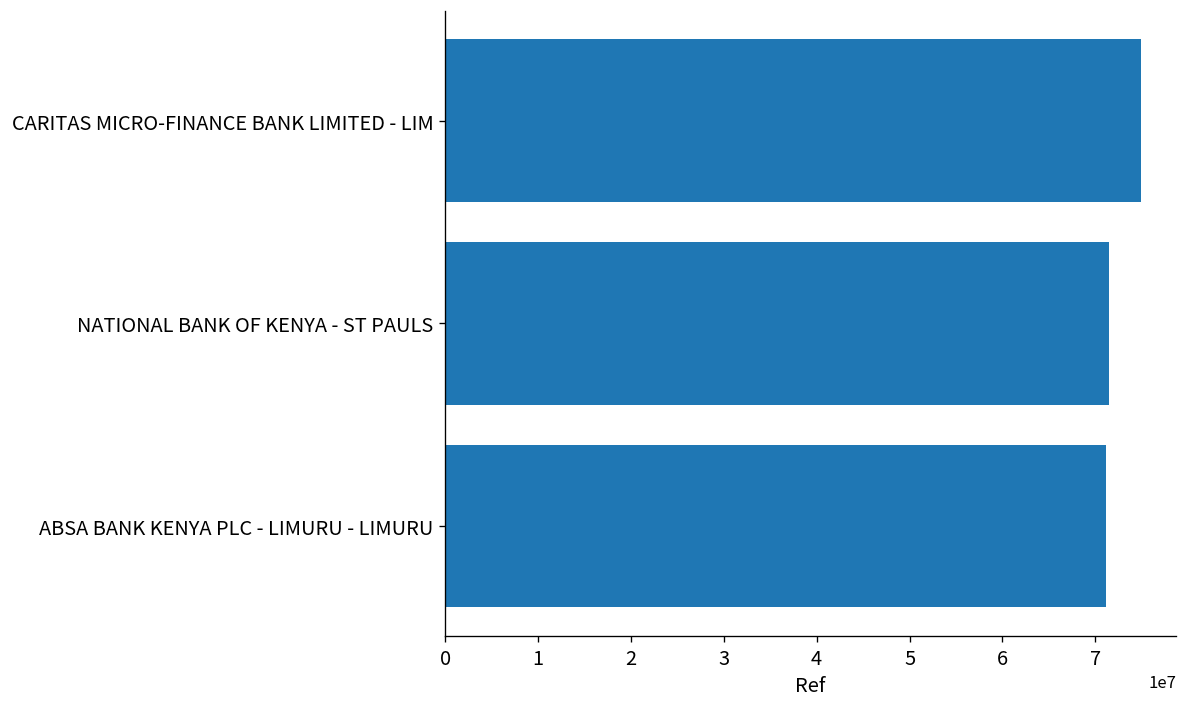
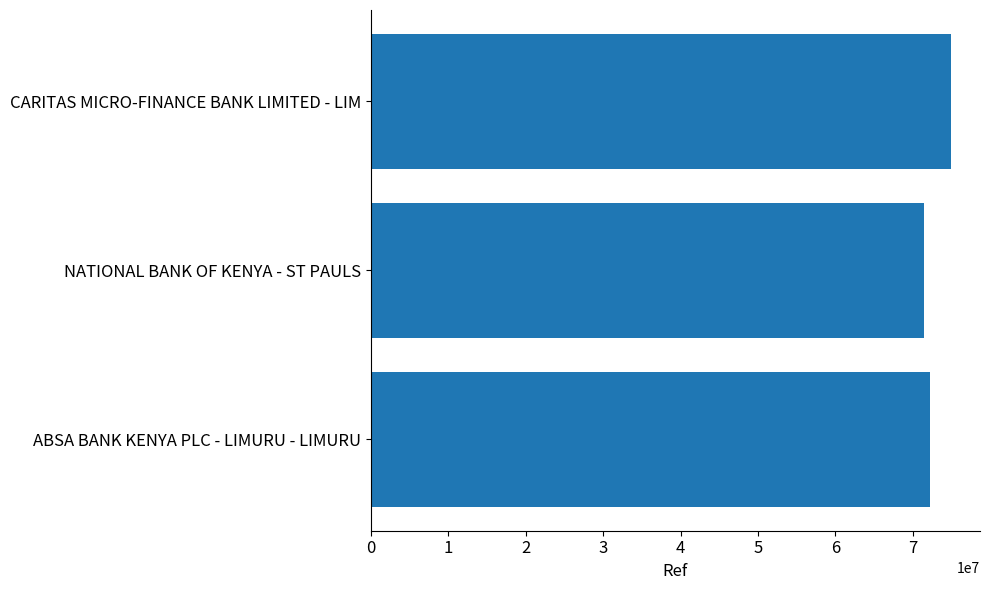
  {
    "CARITAS MICRO-FINANCE BANK LIMITED - LIM": 75000000,
    "NATIONAL BANK OF KENYA - ST PAULS": 72000000,
-   "ABSA BANK KENYA PLC - LIMURU - LIMURU": 71000000
+   "ABSA BANK KENYA PLC - LIMURU - LIMURU": 72000000
  }
